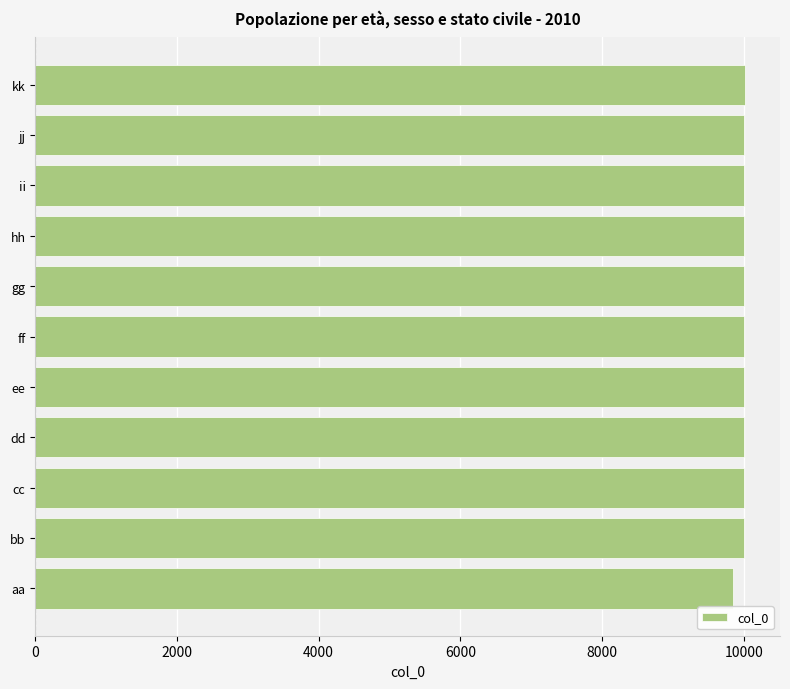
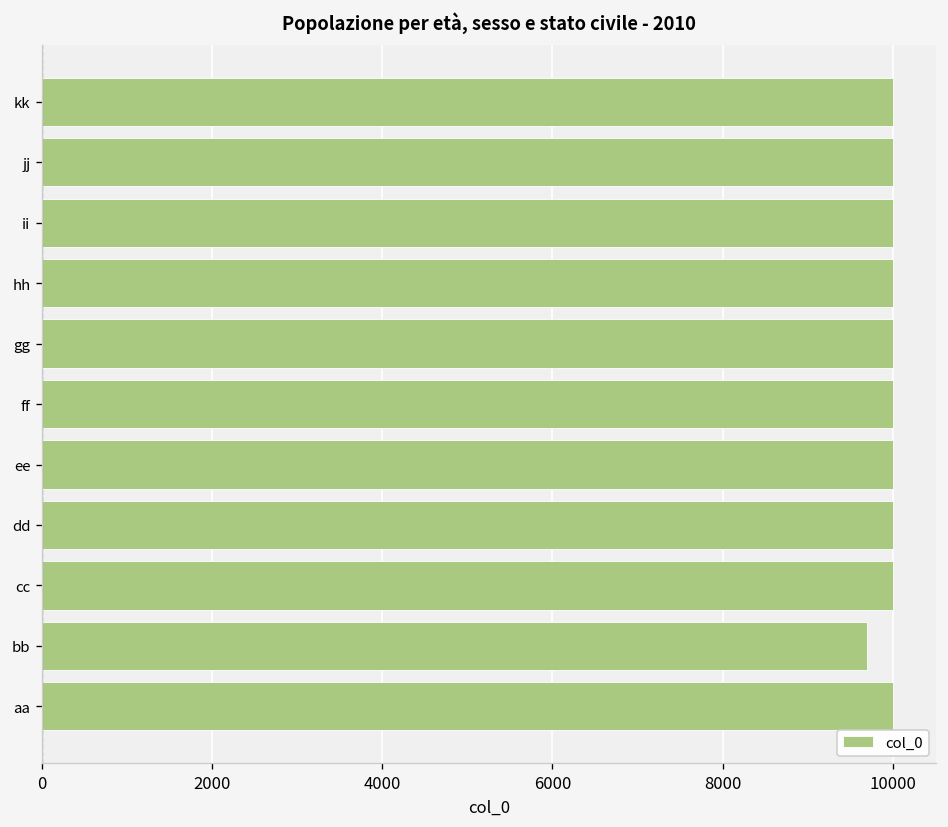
  {
    "kk": 10000,
    "jj": 10000,
    "ii": 10000,
    "hh": 10000,
    "gg": 10000,
    "ff": 10000,
    "ee": 10000,
    "dd": 10000,
    "cc": 10000,
-   "bb": 10000,
-   "aa": 9800
+   "bb": 9700,
+   "aa": 10000
  }
